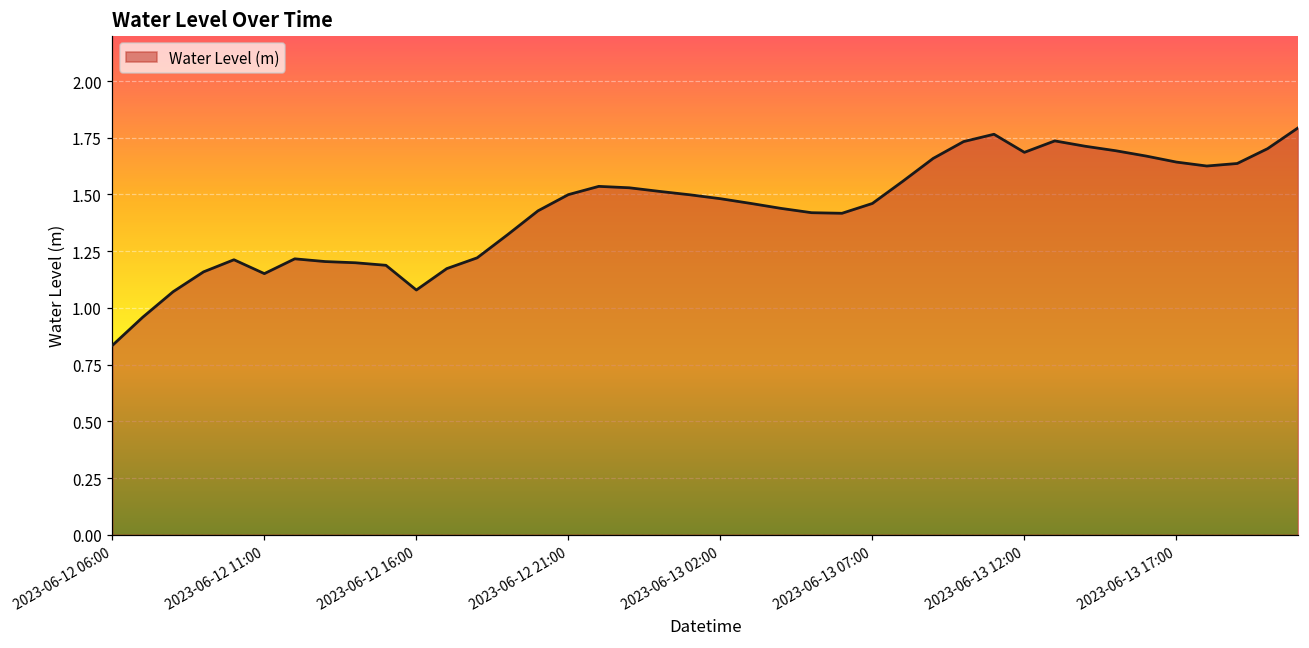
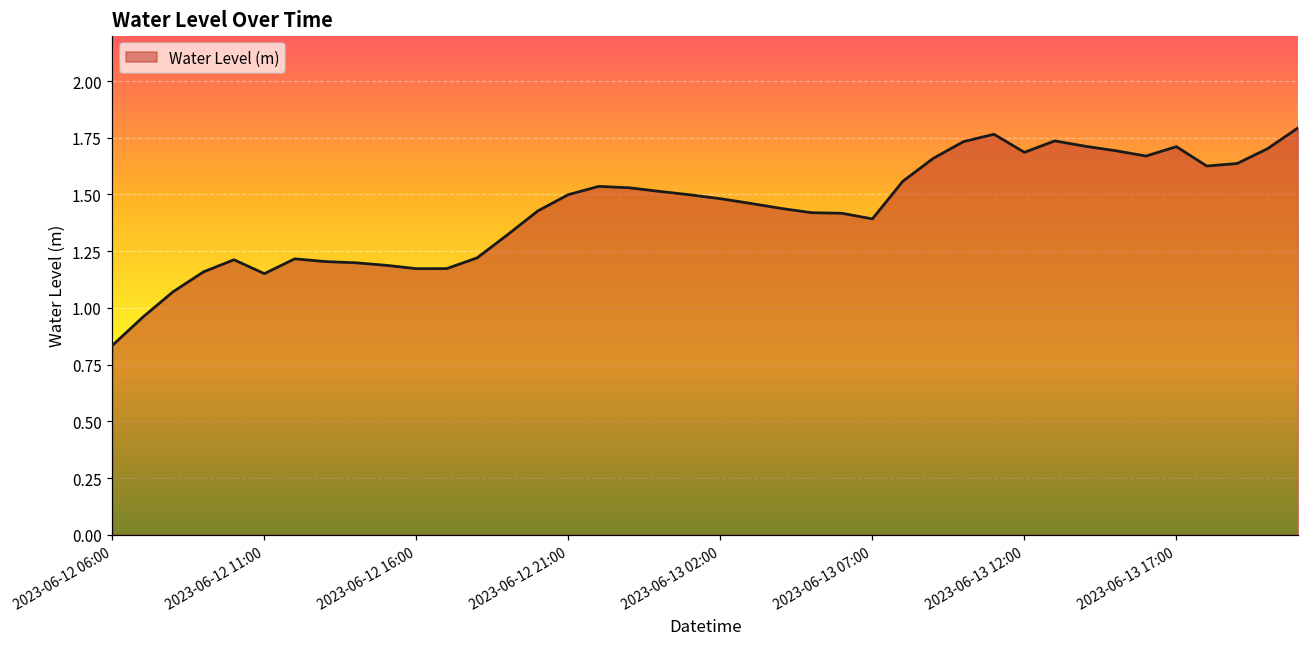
  {
    "2023-06-12 06:00": 0.83,
    "2023-06-12 11:00": 1.15,
-   "2023-06-12 16:00": 1.08,
+   "2023-06-12 16:00": 1.17,
    "2023-06-12 21:00": 1.50,
    "2023-06-13 02:00": 1.48,
-   "2023-06-13 07:00": 1.46,
+   "2023-06-13 07:00": 1.39,
    "2023-06-13 12:00": 1.69,
-   "2023-06-13 17:00": 1.64
+   "2023-06-13 17:00": 1.71
  }
